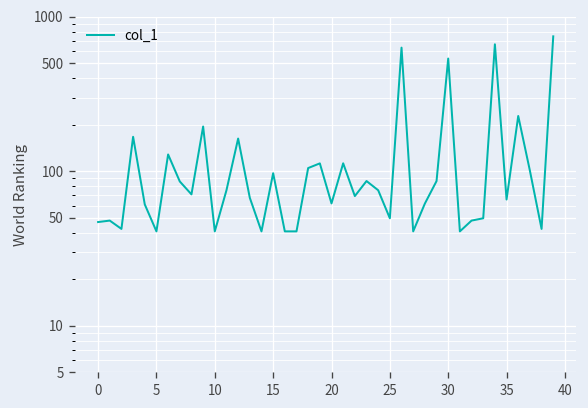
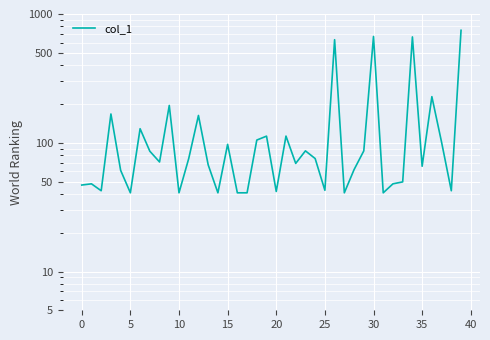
  {
    "0": 47,
    "5": 41,
    "10": 41,
    "15": 100,
-   "20": 60,
-   "25": 50,
-   "30": 540,
+   "20": 42,
+   "25": 43,
+   "30": 700,
    "35": 70
  }
